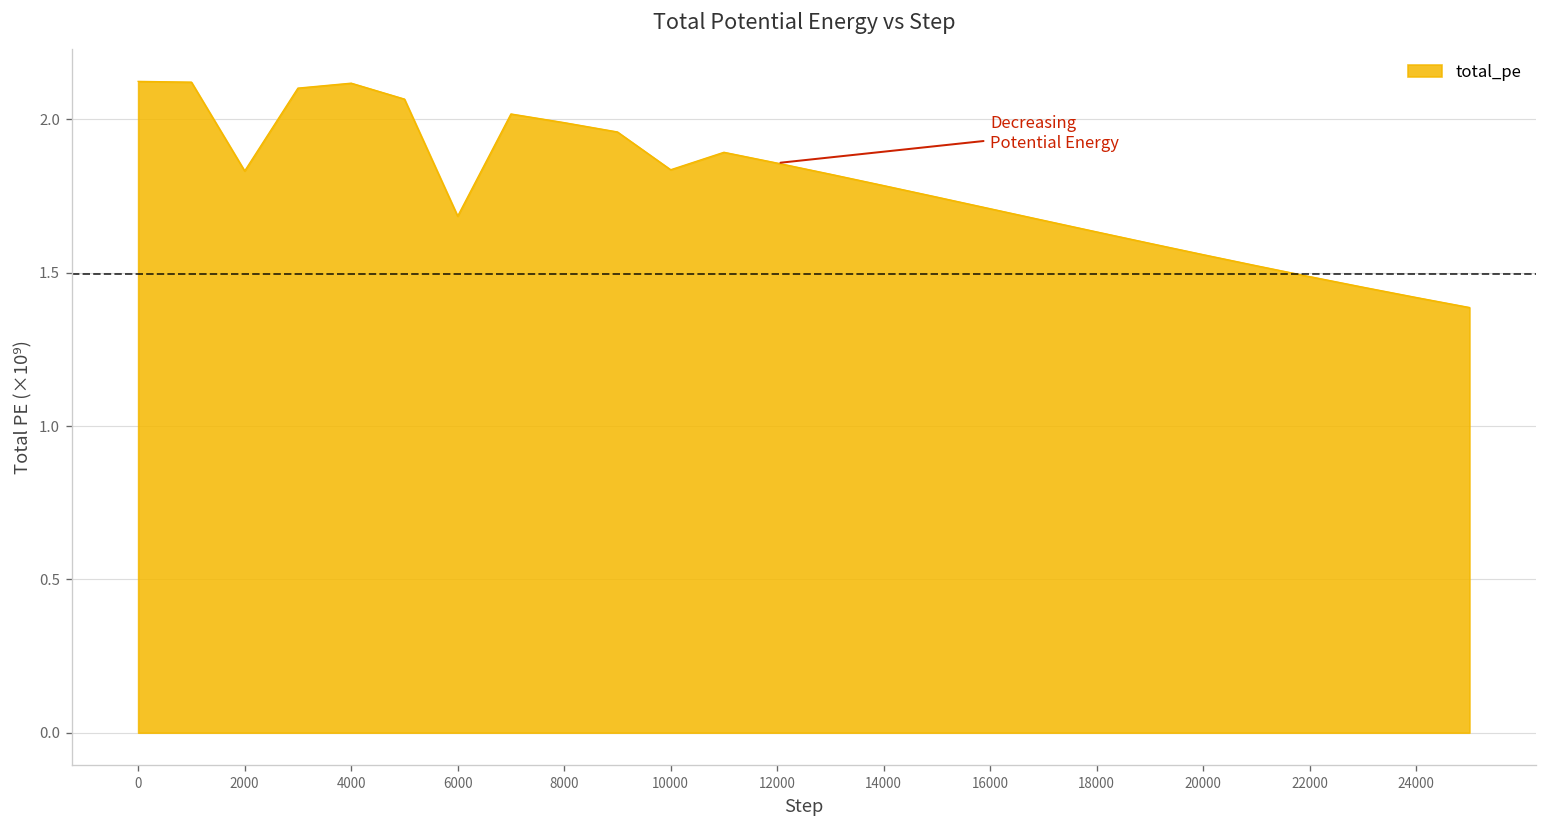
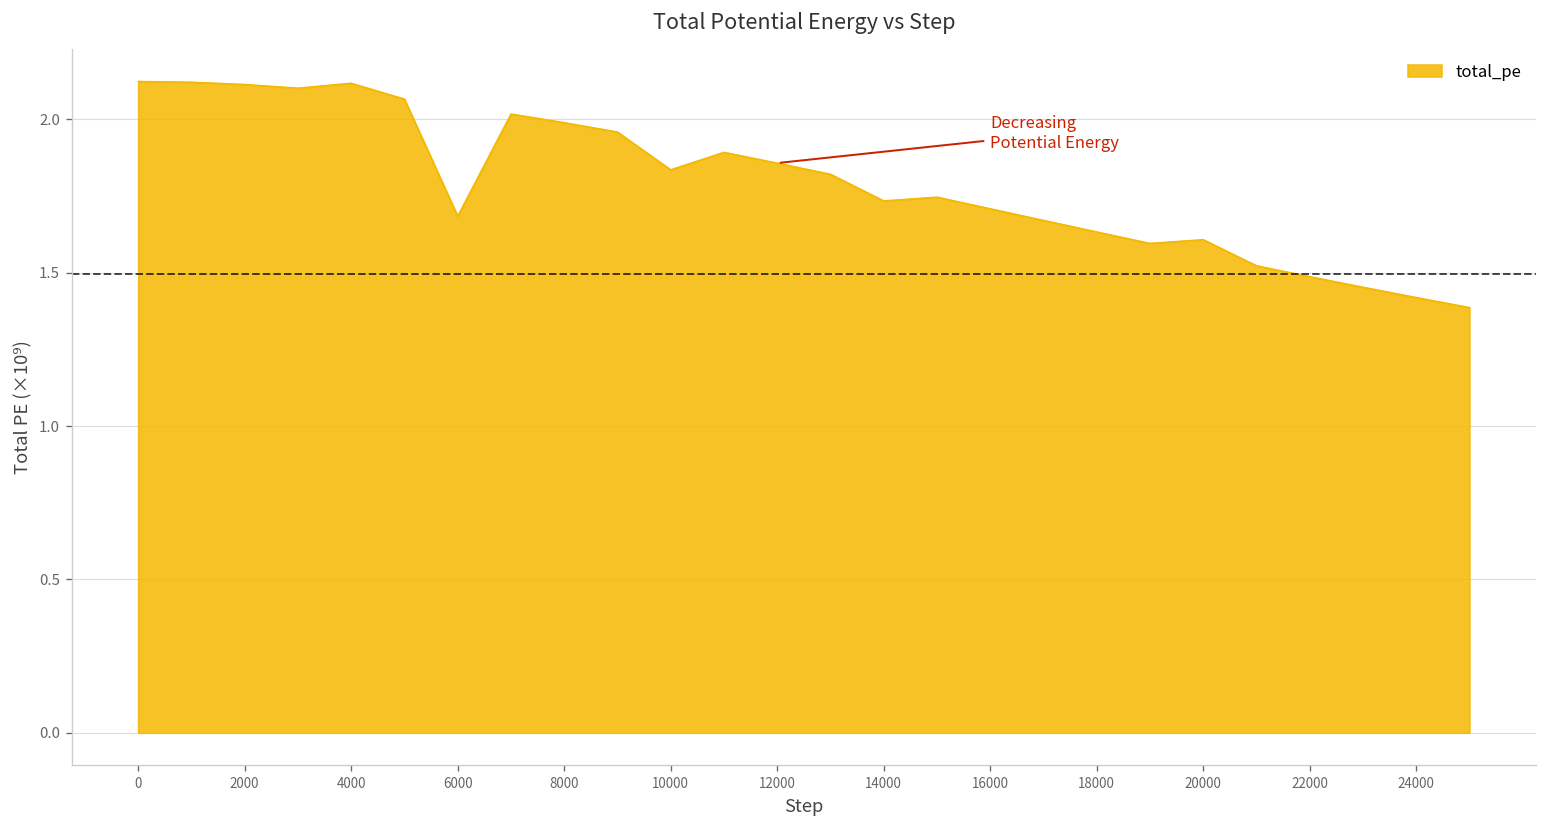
  {
    "0": 2.12,
-   "2000": 1.83,
+   "2000": 2.11,
    "4000": 2.12,
    "6000": 1.68,
    "8000": 1.99,
    "10000": 1.84,
    "12000": 1.86,
-   "14000": 1.78,
+   "14000": 1.73,
    "16000": 1.71,
    "18000": 1.63,
-   "20000": 1.56,
+   "20000": 1.61,
    "22000": 1.49,
    "24000": 1.42
  }
